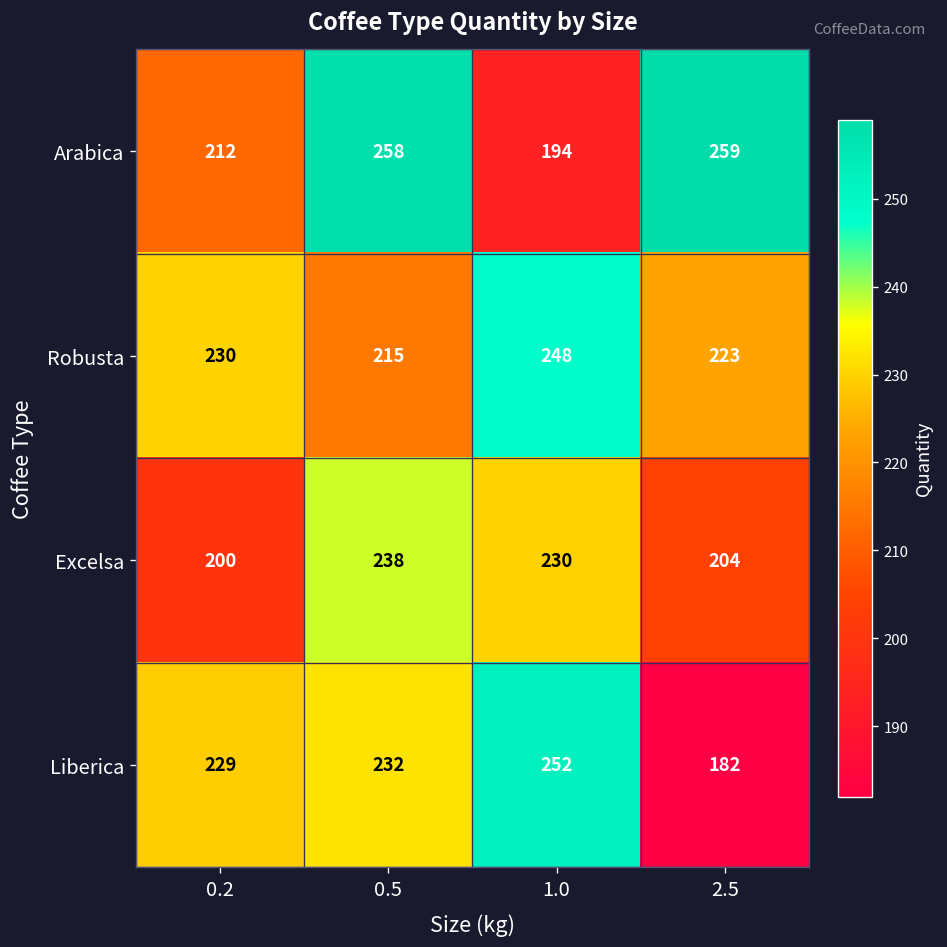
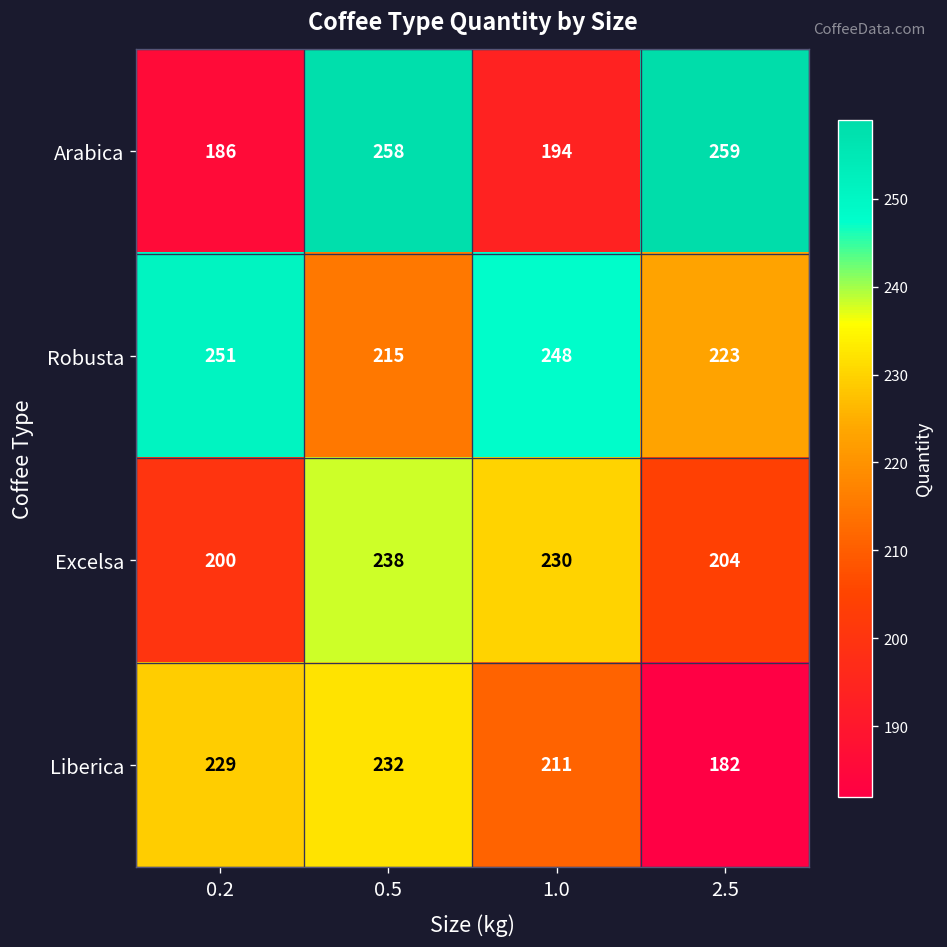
  {
    "Arabica": {
-     "0.2": 212,
+     "0.2": 186,
      "0.5": 258,
      "1.0": 194,
      "2.5": 259
    },
    "Robusta": {
-     "0.2": 230,
+     "0.2": 251,
      "0.5": 215,
      "1.0": 248,
      "2.5": 223
    },
    "Excelsa": {
      "0.2": 200,
      "0.5": 238,
      "1.0": 230,
      "2.5": 204
    },
    "Liberica": {
      "0.2": 229,
      "0.5": 232,
-     "1.0": 252,
+     "1.0": 211,
      "2.5": 182
    }
  }
